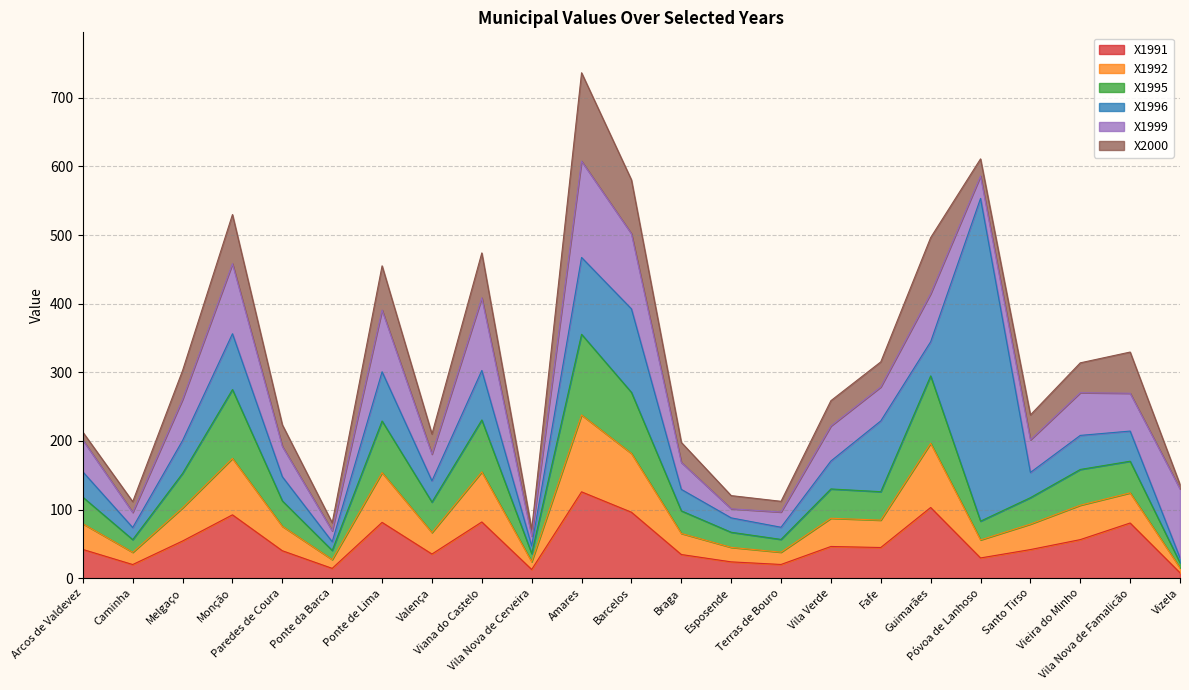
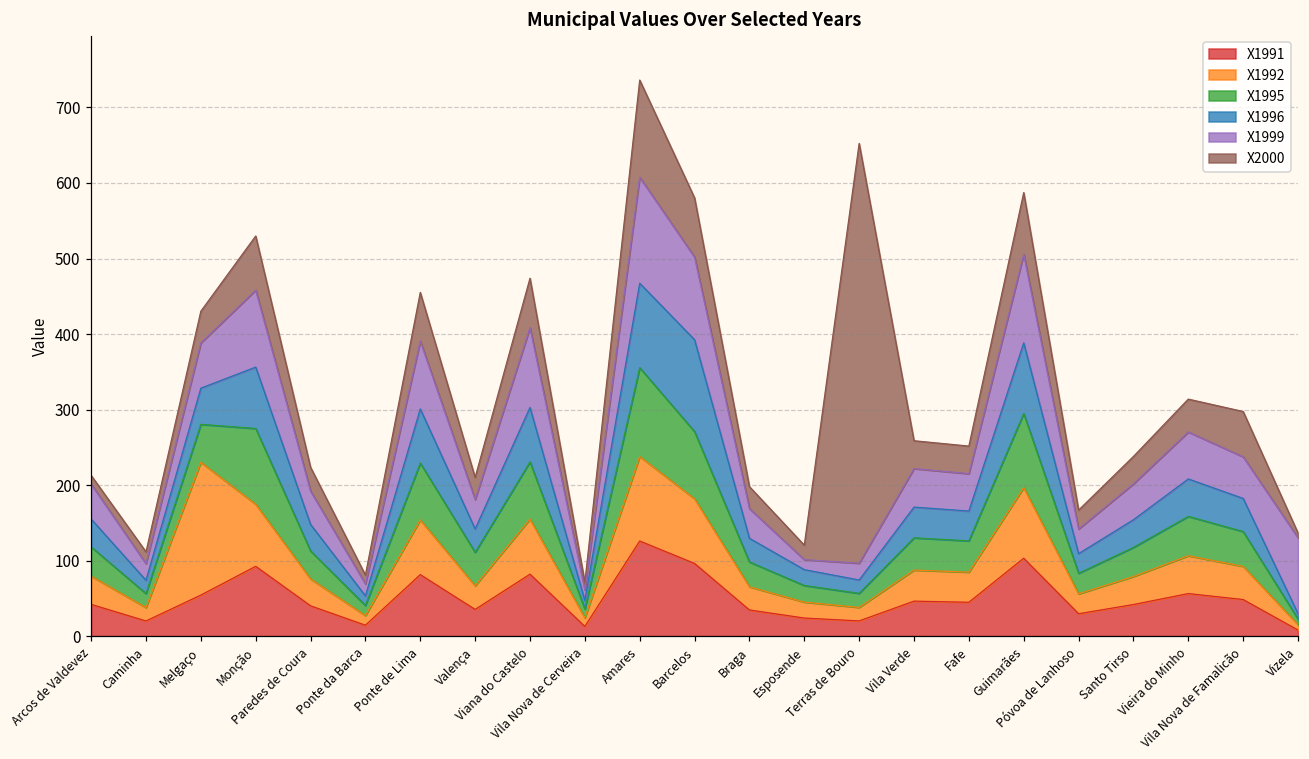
  {
    "X1991": {
      "Arcos de Valdevez": 40,
      "Caminha": 20,
      "Melgaço": 50,
      "Monção": 90,
      "Paredes de Coura": 40,
      "Ponte da Barca": 10,
      "Ponte de Lima": 80,
      "Valença": 40,
      "Viana do Castelo": 80,
      "Vila Nova de Cerveira": 10,
      "Amares": 130,
      "Barcelos": 100,
      "Braga": 30,
      "Esposende": 20,
      "Terras de Bouro": 20,
      "Vila Verde": 50,
      "Fafe": 40,
      "Guimarães": 100,
      "Póvoa de Lanhoso": 30,
      "Santo Tirso": 40,
      "Vieira do Minho": 60,
-     "Vila Nova de Famalicão": 80,
+     "Vila Nova de Famalicão": 50,
      "Vizela": 10
    },
    "X1992": {
      "Arcos de Valdevez": 40,
      "Caminha": 20,
-     "Melgaço": 50,
+     "Melgaço": 180,
      "Monção": 80,
      "Paredes de Coura": 40,
      "Ponte da Barca": 10,
      "Ponte de Lima": 70,
      "Valença": 30,
      "Viana do Castelo": 70,
      "Vila Nova de Cerveira": 10,
      "Amares": 110,
      "Barcelos": 90,
      "Braga": 30,
      "Esposende": 20,
      "Terras de Bouro": 20,
      "Vila Verde": 40,
      "Fafe": 40,
      "Guimarães": 90,
      "Póvoa de Lanhoso": 30,
      "Santo Tirso": 40,
      "Vieira do Minho": 50,
      "Vila Nova de Famalicão": 40,
      "Vizela": 10
    },
    "X1995": {
      "Arcos de Valdevez": 40,
      "Caminha": 20,
      "Melgaço": 50,
      "Monção": 100,
      "Paredes de Coura": 40,
      "Ponte da Barca": 10,
      "Ponte de Lima": 80,
      "Valença": 40,
      "Viana do Castelo": 80,
      "Vila Nova de Cerveira": 10,
      "Amares": 120,
      "Barcelos": 90,
      "Braga": 30,
      "Esposende": 20,
      "Terras de Bouro": 20,
      "Vila Verde": 40,
      "Fafe": 40,
      "Guimarães": 100,
      "Póvoa de Lanhoso": 30,
      "Santo Tirso": 40,
      "Vieira do Minho": 50,
      "Vila Nova de Famalicão": 50,
      "Vizela": 10
    },
    "X1996": {
      "Arcos de Valdevez": 40,
      "Caminha": 20,
      "Melgaço": 50,
      "Monção": 80,
      "Paredes de Coura": 40,
      "Ponte da Barca": 10,
      "Ponte de Lima": 70,
      "Valença": 30,
      "Viana do Castelo": 70,
      "Vila Nova de Cerveira": 10,
      "Amares": 110,
      "Barcelos": 120,
      "Braga": 30,
      "Esposende": 20,
      "Terras de Bouro": 20,
      "Vila Verde": 40,
-     "Fafe": 100,
-     "Guimarães": 50,
-     "Póvoa de Lanhoso": 470,
+     "Fafe": 40,
+     "Guimarães": 90,
+     "Póvoa de Lanhoso": 30,
      "Santo Tirso": 40,
      "Vieira do Minho": 50,
      "Vila Nova de Famalicão": 40,
      "Vizela": 10
    },
    "X1999": {
      "Arcos de Valdevez": 50,
      "Caminha": 20,
      "Melgaço": 60,
      "Monção": 100,
      "Paredes de Coura": 40,
      "Ponte da Barca": 20,
      "Ponte de Lima": 90,
      "Valença": 40,
      "Viana do Castelo": 110,
      "Vila Nova de Cerveira": 10,
      "Amares": 140,
      "Barcelos": 110,
      "Braga": 40,
      "Esposende": 10,
      "Terras de Bouro": 20,
      "Vila Verde": 50,
      "Fafe": 50,
-     "Guimarães": 70,
+     "Guimarães": 120,
      "Póvoa de Lanhoso": 30,
      "Santo Tirso": 50,
      "Vieira do Minho": 60,
      "Vila Nova de Famalicão": 60,
      "Vizela": 100
    },
    "X2000": {
      "Arcos de Valdevez": 10,
      "Caminha": 20,
      "Melgaço": 40,
      "Monção": 70,
      "Paredes de Coura": 30,
      "Ponte da Barca": 10,
      "Ponte de Lima": 60,
      "Valença": 30,
      "Viana do Castelo": 70,
      "Vila Nova de Cerveira": 10,
      "Amares": 130,
      "Barcelos": 80,
      "Braga": 30,
      "Esposende": 20,
-     "Terras de Bouro": 20,
+     "Terras de Bouro": 560,
      "Vila Verde": 40,
      "Fafe": 40,
      "Guimarães": 80,
      "Póvoa de Lanhoso": 30,
      "Santo Tirso": 40,
      "Vieira do Minho": 40,
      "Vila Nova de Famalicão": 60,
      "Vizela": 10
    }
  }
